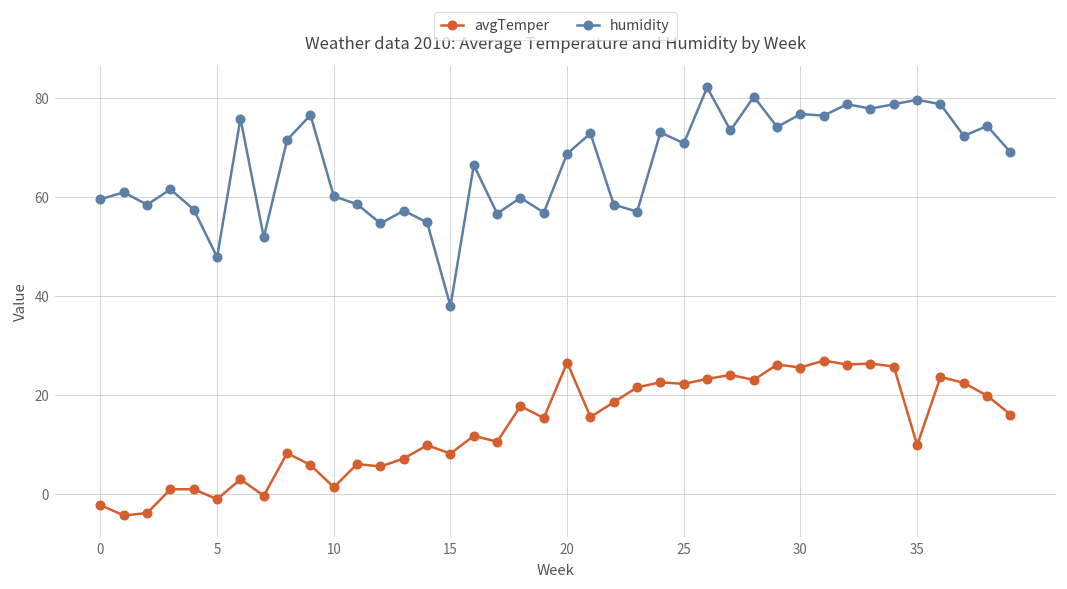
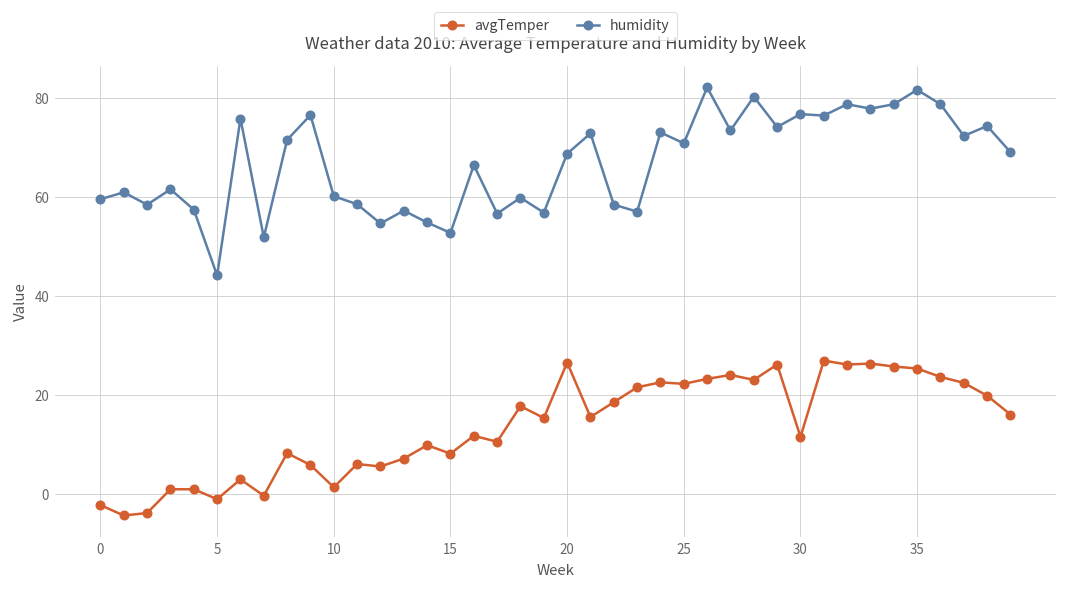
  {
    "avgTemper": {
      "0": -2,
      "5": -1,
      "10": 1,
      "15": 8,
      "20": 27,
      "25": 22,
-     "30": 26,
-     "35": 10
+     "30": 12,
+     "35": 25
    },
    "humidity": {
      "0": 60,
-     "5": 48,
+     "5": 44,
      "10": 60,
-     "15": 38,
+     "15": 53,
      "20": 69,
      "25": 71,
      "30": 77,
-     "35": 80
+     "35": 82
    }
  }
